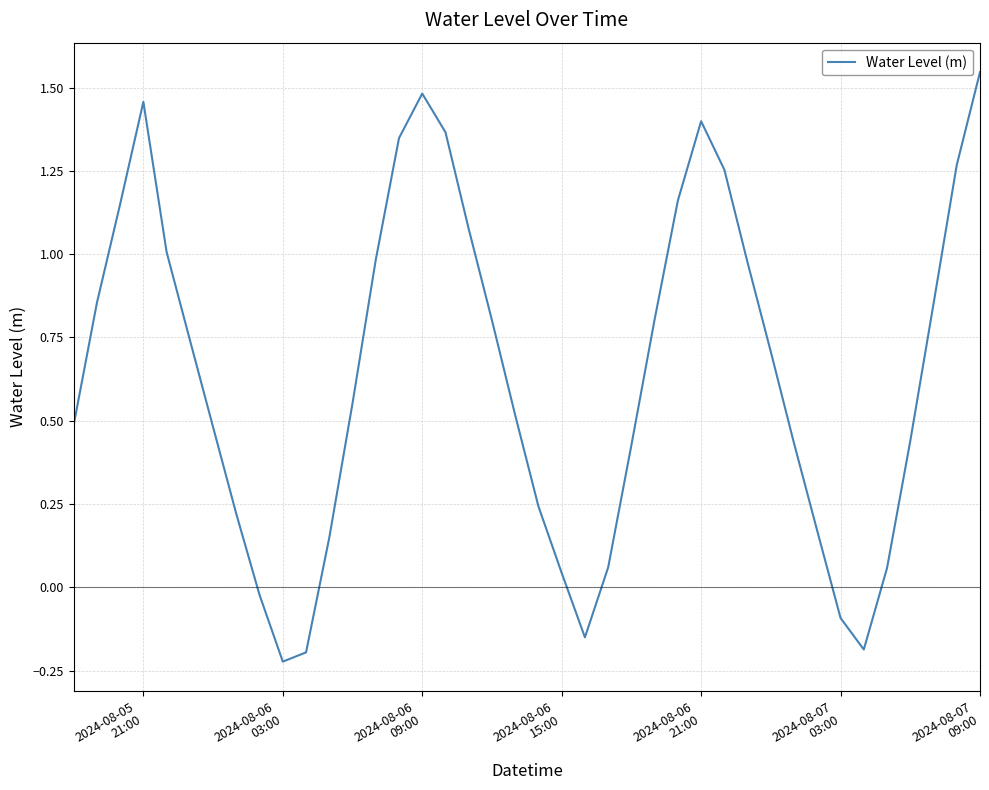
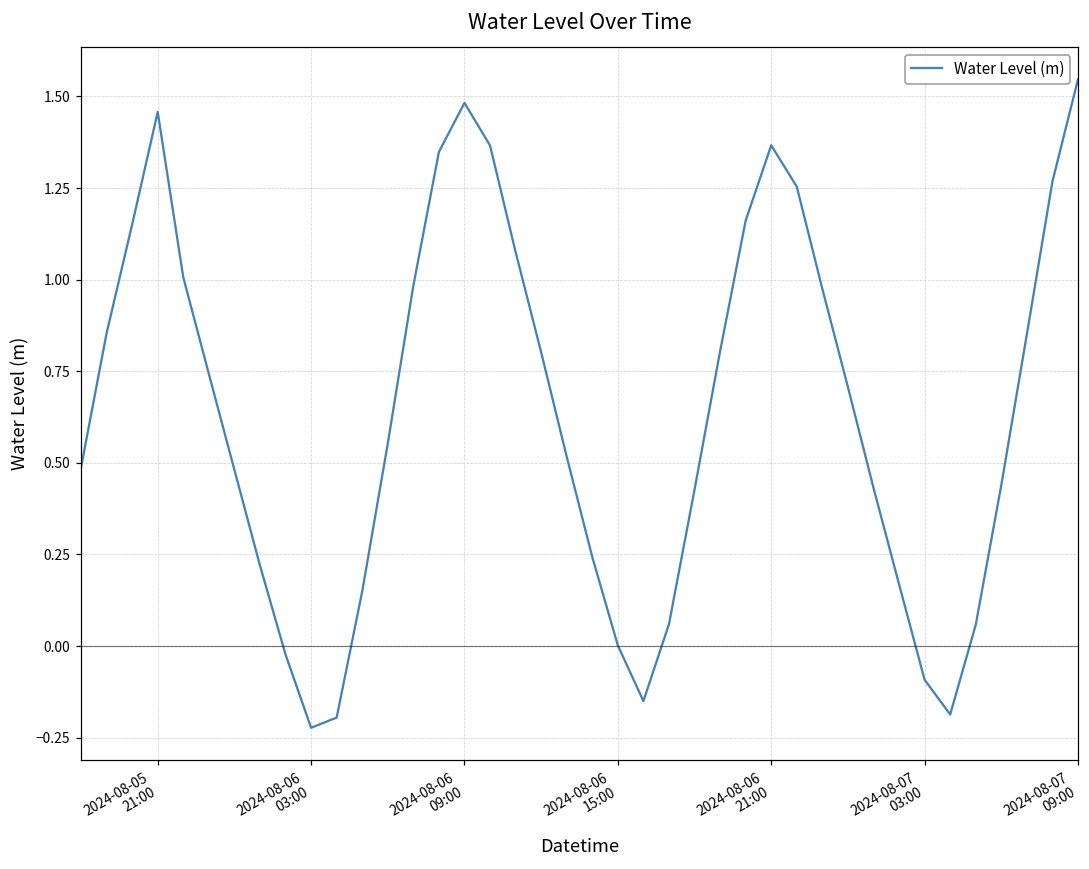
  {
    "2024-08-05 21:00": 1.46,
    "2024-08-06 03:00": -0.22,
    "2024-08-06 09:00": 1.48,
-   "2024-08-06 15:00": 0.04,
-   "2024-08-06 21:00": 1.40,
+   "2024-08-06 15:00": 0.00,
+   "2024-08-06 21:00": 1.37,
    "2024-08-07 03:00": -0.09,
    "2024-08-07 09:00": 1.55
  }
